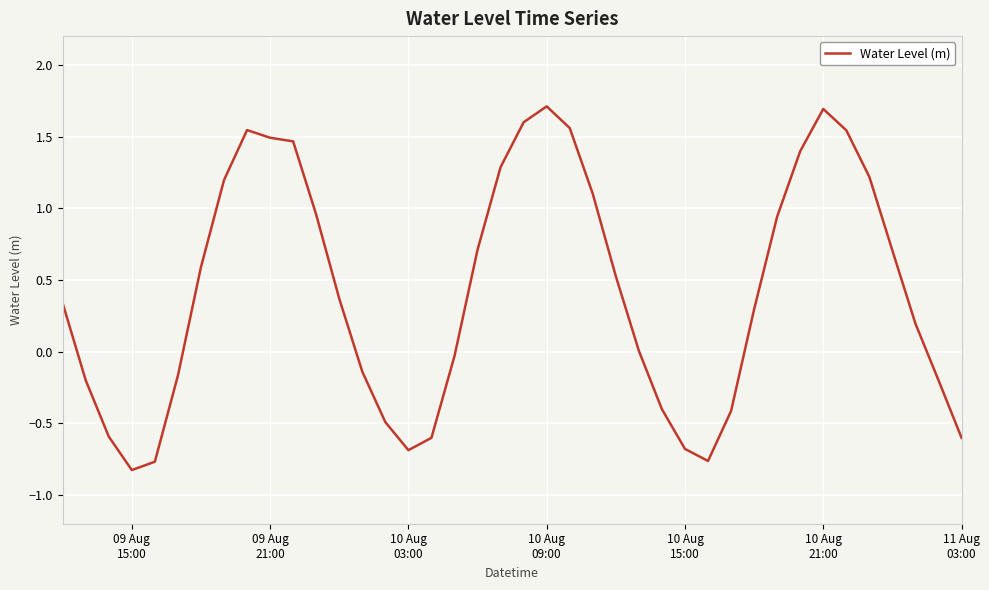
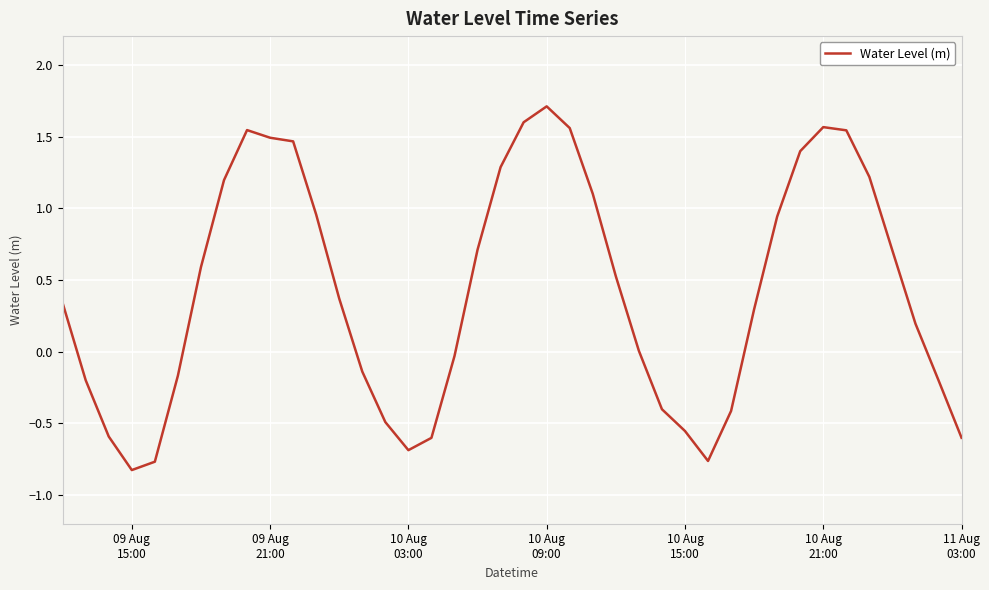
  {
    "09 Aug 15:00": -0.83,
    "09 Aug 21:00": 1.49,
    "10 Aug 03:00": -0.69,
    "10 Aug 09:00": 1.71,
-   "10 Aug 15:00": -0.68,
-   "10 Aug 21:00": 1.69,
+   "10 Aug 15:00": -0.55,
+   "10 Aug 21:00": 1.57,
    "11 Aug 03:00": -0.60
  }
